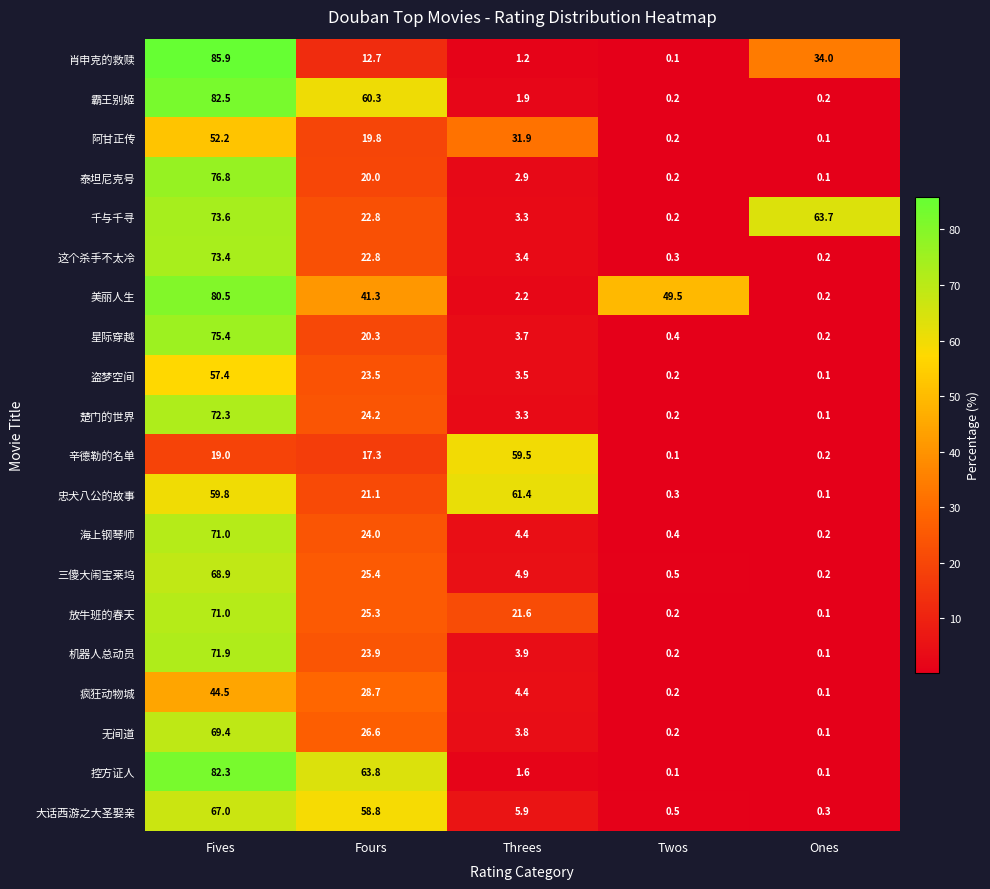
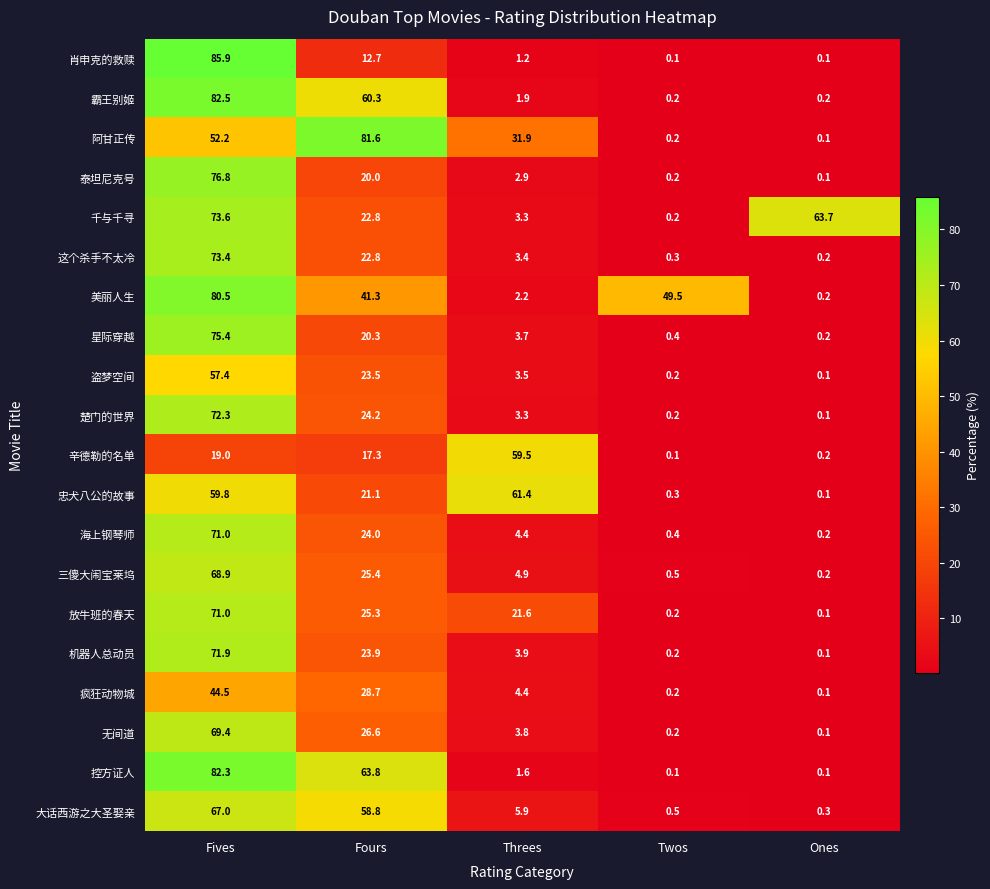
  {
    "肖申克的救赎": {
      "Fives": 85.9,
      "Fours": 12.7,
      "Threes": 1.2,
      "Twos": 0.1,
-     "Ones": 34.0
+     "Ones": 0.1
    },
    "霸王别姬": {
      "Fives": 82.5,
      "Fours": 60.3,
      "Threes": 1.9,
      "Twos": 0.2,
      "Ones": 0.2
    },
    "阿甘正传": {
      "Fives": 52.2,
-     "Fours": 19.8,
+     "Fours": 81.6,
      "Threes": 31.9,
      "Twos": 0.2,
      "Ones": 0.1
    },
    "泰坦尼克号": {
      "Fives": 76.8,
      "Fours": 20.0,
      "Threes": 2.9,
      "Twos": 0.2,
      "Ones": 0.1
    },
    "千与千寻": {
      "Fives": 73.6,
      "Fours": 22.8,
      "Threes": 3.3,
      "Twos": 0.2,
      "Ones": 63.7
    },
    "这个杀手不太冷": {
      "Fives": 73.4,
      "Fours": 22.8,
      "Threes": 3.4,
      "Twos": 0.3,
      "Ones": 0.2
    },
    "美丽人生": {
      "Fives": 80.5,
      "Fours": 41.3,
      "Threes": 2.2,
      "Twos": 49.5,
      "Ones": 0.2
    },
    "星际穿越": {
      "Fives": 75.4,
      "Fours": 20.3,
      "Threes": 3.7,
      "Twos": 0.4,
      "Ones": 0.2
    },
    "盗梦空间": {
      "Fives": 57.4,
      "Fours": 23.5,
      "Threes": 3.5,
      "Twos": 0.2,
      "Ones": 0.1
    },
    "楚门的世界": {
      "Fives": 72.3,
      "Fours": 24.2,
      "Threes": 3.3,
      "Twos": 0.2,
      "Ones": 0.1
    },
    "辛德勒的名单": {
      "Fives": 19.0,
      "Fours": 17.3,
      "Threes": 59.5,
      "Twos": 0.1,
      "Ones": 0.2
    },
    "忠犬八公的故事": {
      "Fives": 59.8,
      "Fours": 21.1,
      "Threes": 61.4,
      "Twos": 0.3,
      "Ones": 0.1
    },
    "海上钢琴师": {
      "Fives": 71.0,
      "Fours": 24.0,
      "Threes": 4.4,
      "Twos": 0.4,
      "Ones": 0.2
    },
    "三傻大闹宝莱坞": {
      "Fives": 68.9,
      "Fours": 25.4,
      "Threes": 4.9,
      "Twos": 0.5,
      "Ones": 0.2
    },
    "放牛班的春天": {
      "Fives": 71.0,
      "Fours": 25.3,
      "Threes": 21.6,
      "Twos": 0.2,
      "Ones": 0.1
    },
    "机器人总动员": {
      "Fives": 71.9,
      "Fours": 23.9,
      "Threes": 3.9,
      "Twos": 0.2,
      "Ones": 0.1
    },
    "疯狂动物城": {
      "Fives": 44.5,
      "Fours": 28.7,
      "Threes": 4.4,
      "Twos": 0.2,
      "Ones": 0.1
    },
    "无间道": {
      "Fives": 69.4,
      "Fours": 26.6,
      "Threes": 3.8,
      "Twos": 0.2,
      "Ones": 0.1
    },
    "控方证人": {
      "Fives": 82.3,
      "Fours": 63.8,
      "Threes": 1.6,
      "Twos": 0.1,
      "Ones": 0.1
    },
    "大话西游之大圣娶亲": {
      "Fives": 67.0,
      "Fours": 58.8,
      "Threes": 5.9,
      "Twos": 0.5,
      "Ones": 0.3
    }
  }
